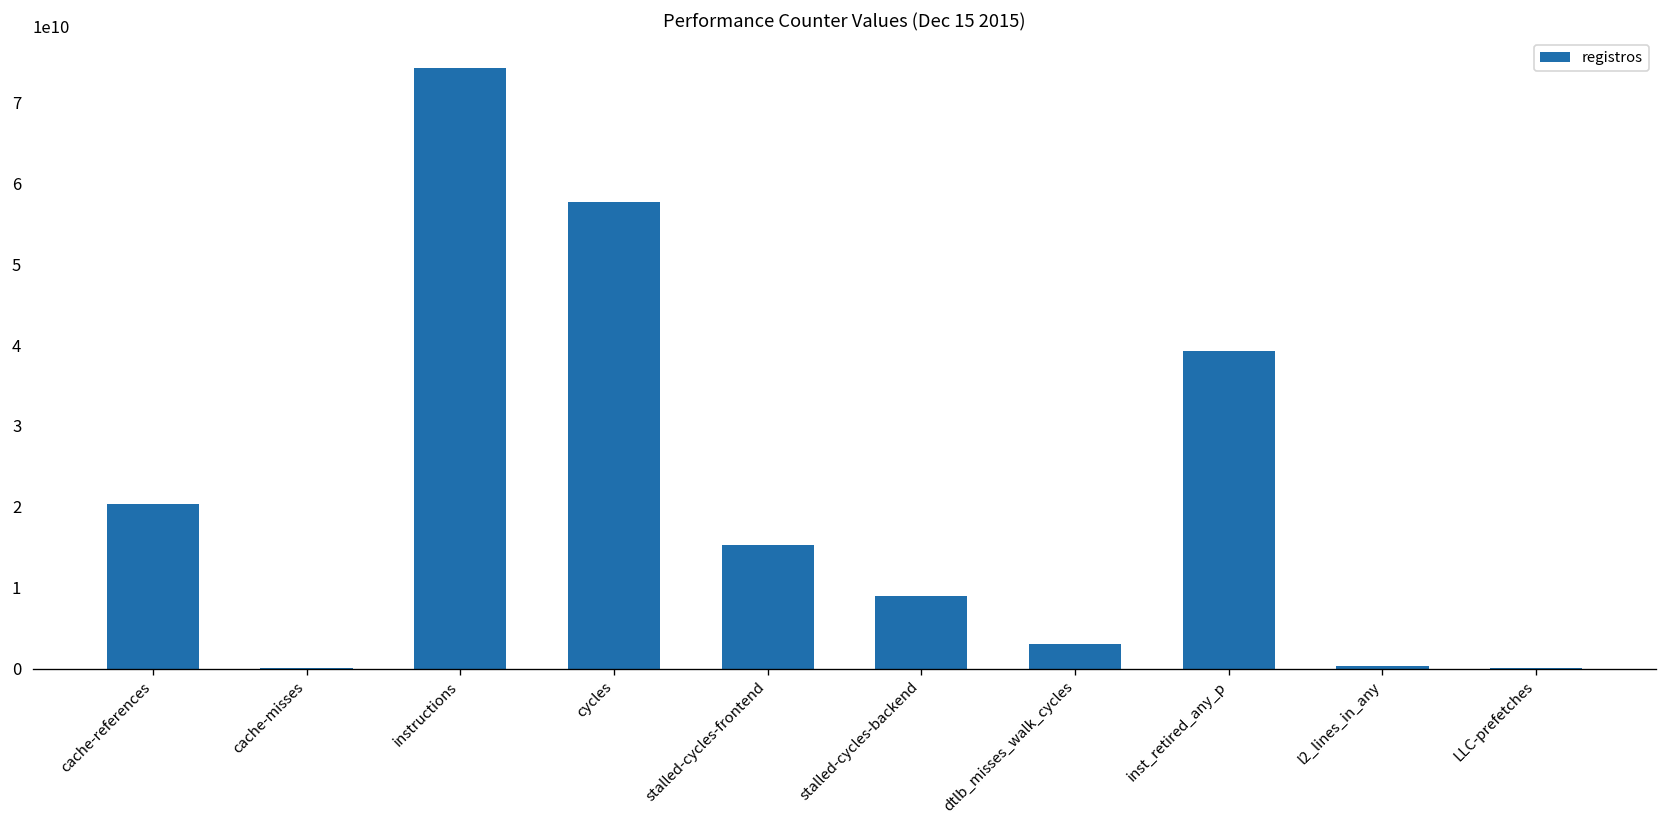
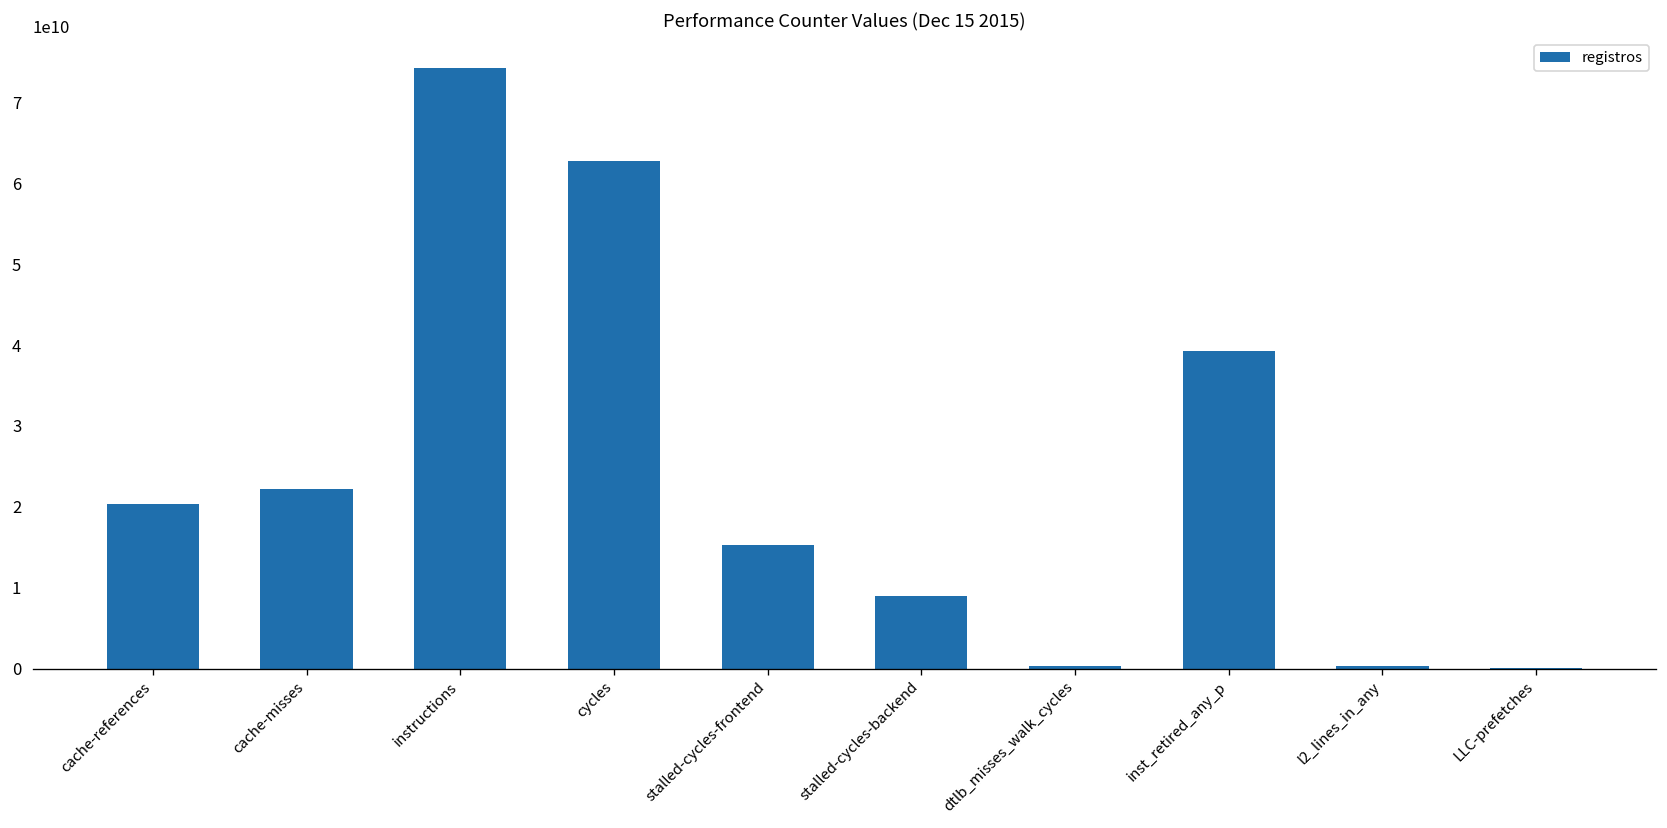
  {
    "cache-references": 20000000000,
-   "cache-misses": 0,
+   "cache-misses": 22000000000,
    "instructions": 74000000000,
-   "cycles": 58000000000,
+   "cycles": 63000000000,
    "stalled-cycles-frontend": 15000000000,
    "stalled-cycles-backend": 9000000000,
-   "dtlb_misses_walk_cycles": 3000000000,
+   "dtlb_misses_walk_cycles": 0,
    "inst_retired_any_p": 39000000000
  }
